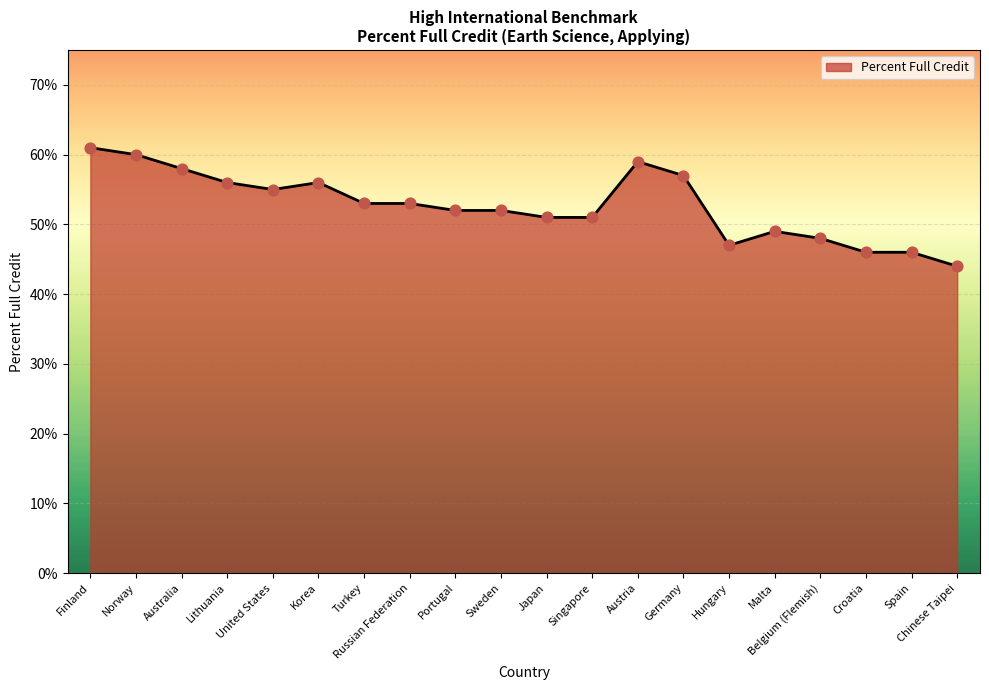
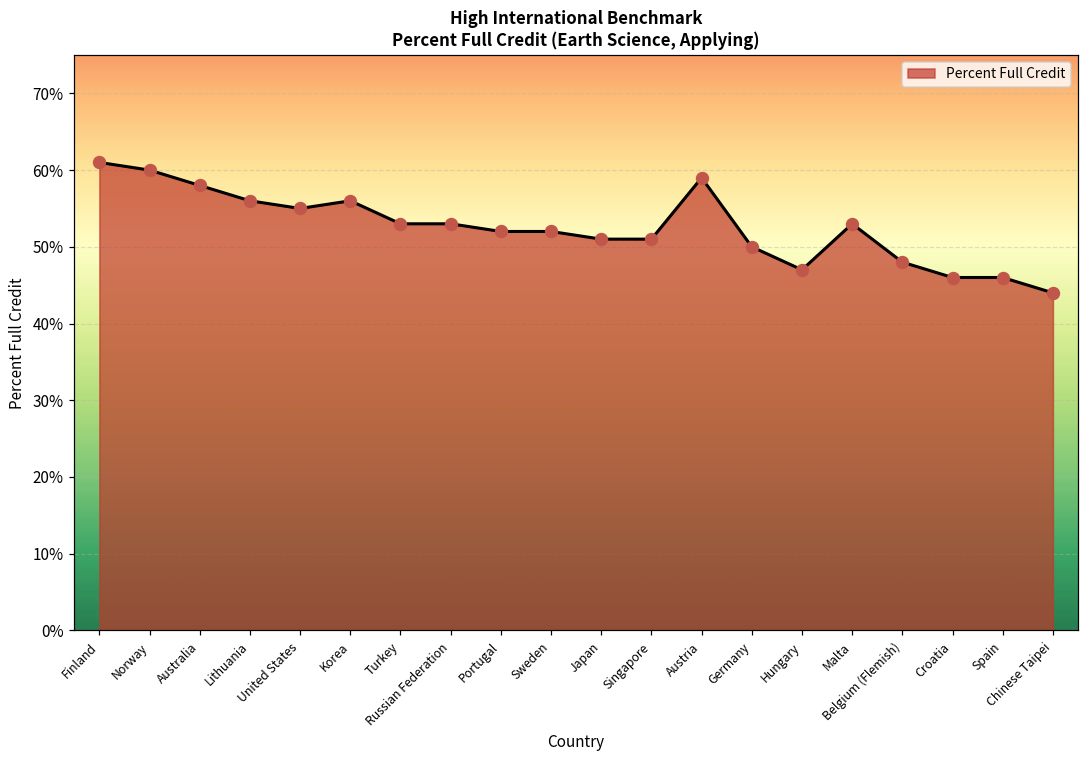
  {
    "Finland": "61%",
    "Norway": "60%",
    "Australia": "58%",
    "Lithuania": "56%",
    "United States": "55%",
    "Korea": "56%",
    "Turkey": "53%",
    "Russian Federation": "53%",
    "Portugal": "52%",
    "Sweden": "52%",
    "Japan": "51%",
    "Singapore": "51%",
    "Austria": "59%",
-   "Germany": "57%",
+   "Germany": "50%",
    "Hungary": "47%",
-   "Malta": "49%",
+   "Malta": "53%",
    "Belgium (Flemish)": "48%",
    "Croatia": "46%",
    "Spain": "46%",
    "Chinese Taipei": "44%"
  }
